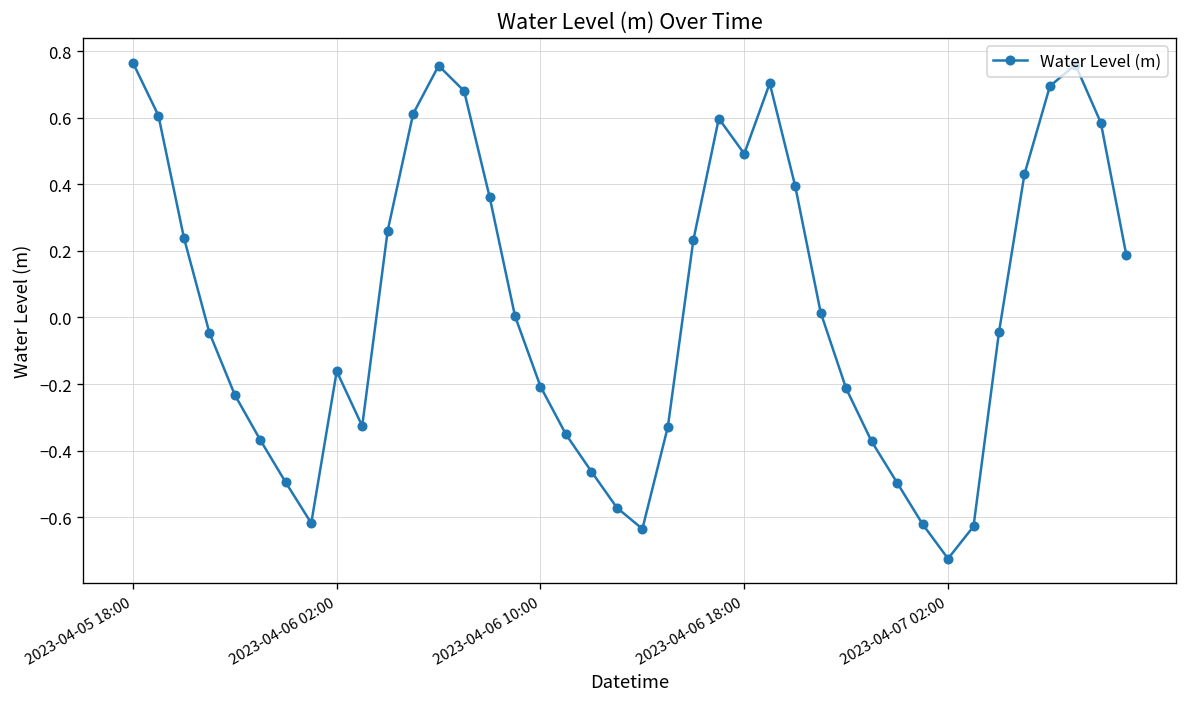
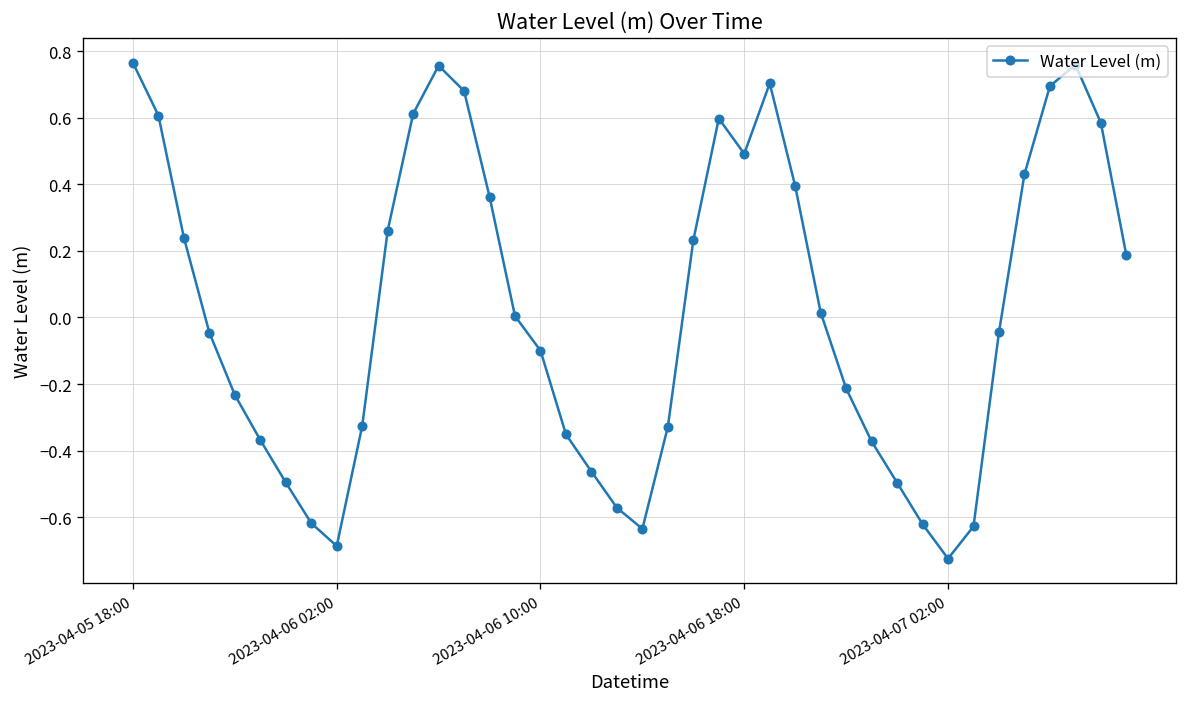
  {
    "2023-04-05 18:00": 0.76,
-   "2023-04-06 02:00": -0.16,
-   "2023-04-06 10:00": -0.21,
+   "2023-04-06 02:00": -0.69,
+   "2023-04-06 10:00": -0.10,
    "2023-04-06 18:00": 0.49,
    "2023-04-07 02:00": -0.72
  }
